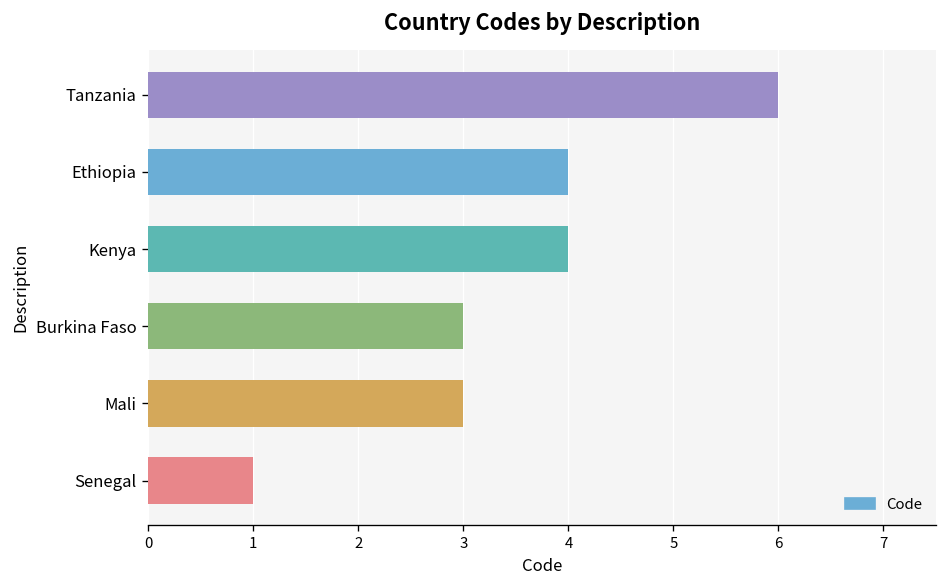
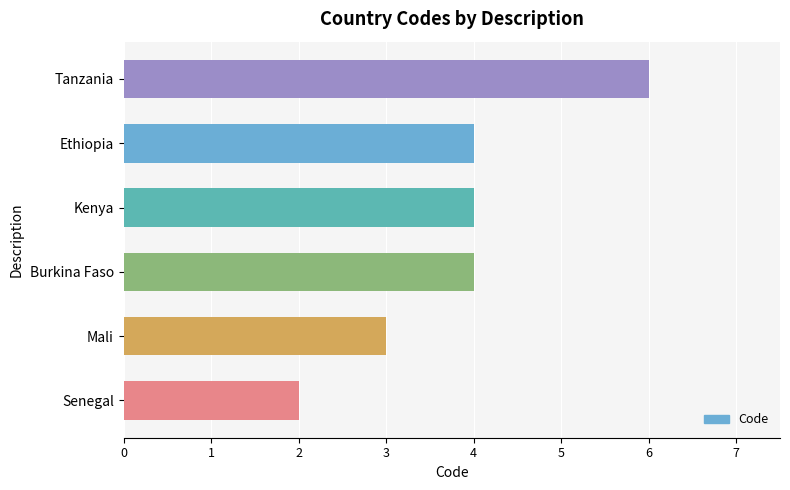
  {
    "Tanzania": 6,
    "Ethiopia": 4,
    "Kenya": 4,
-   "Burkina Faso": 3,
+   "Burkina Faso": 4,
    "Mali": 3,
-   "Senegal": 1
+   "Senegal": 2
  }
